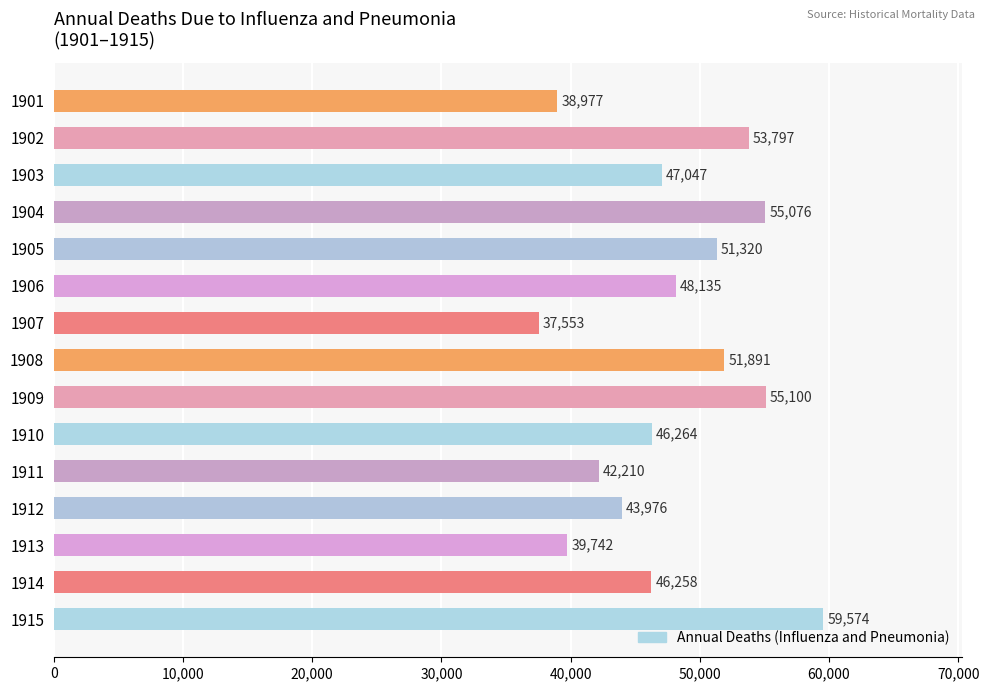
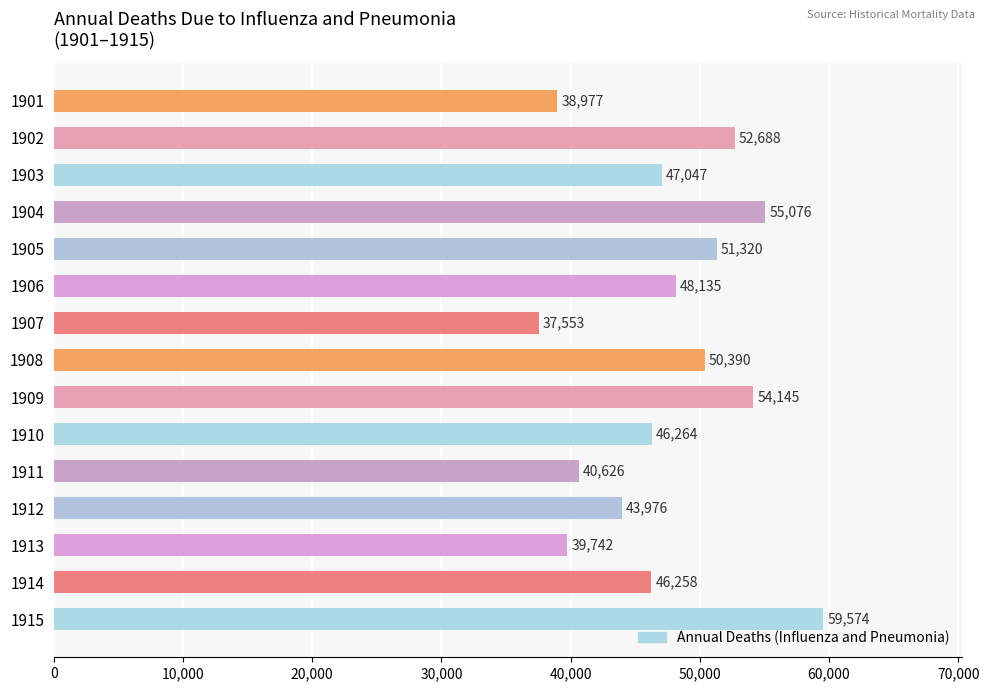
  {
    "1901": "38,977",
-   "1902": "53,797",
+   "1902": "52,688",
    "1903": "47,047",
    "1904": "55,076",
    "1905": "51,320",
    "1906": "48,135",
    "1907": "37,553",
-   "1908": "51,891",
-   "1909": "55,100",
+   "1908": "50,390",
+   "1909": "54,145",
    "1910": "46,264",
-   "1911": "42,210",
+   "1911": "40,626",
    "1912": "43,976",
    "1913": "39,742",
    "1914": "46,258",
    "1915": "59,574"
  }
